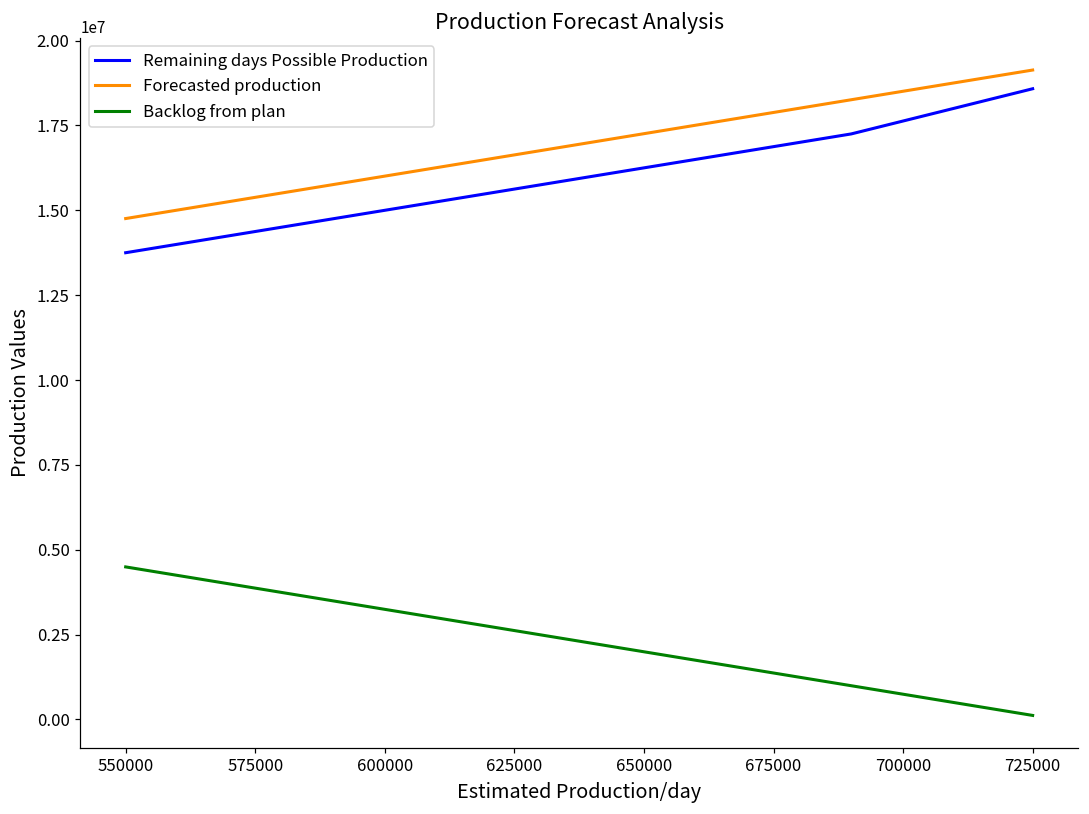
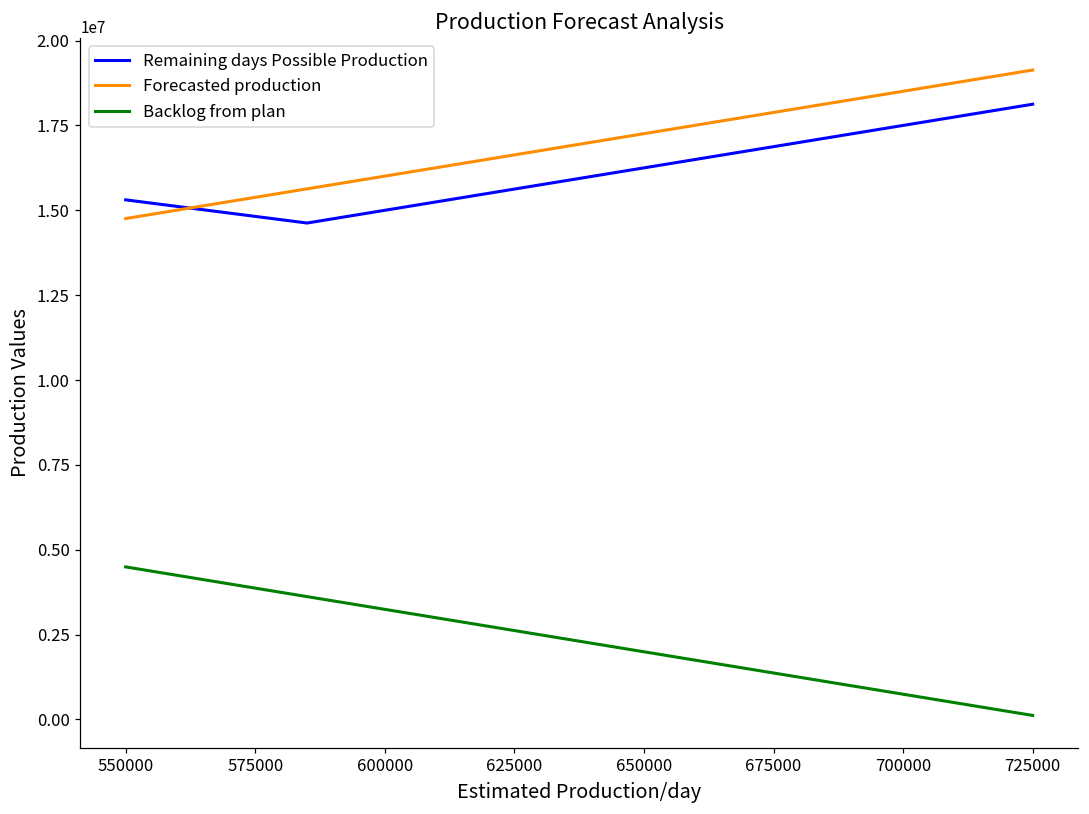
  {
    "Remaining days Possible Production": {
-     "550000": 13800000,
-     "725000": 18600000
+     "550000": 15300000,
+     "725000": 18100000
    },
    "Forecasted production": {
      "550000": 14800000,
      "725000": 19100000
    },
    "Backlog from plan": {
      "550000": 4500000,
      "725000": 100000
    }
  }
